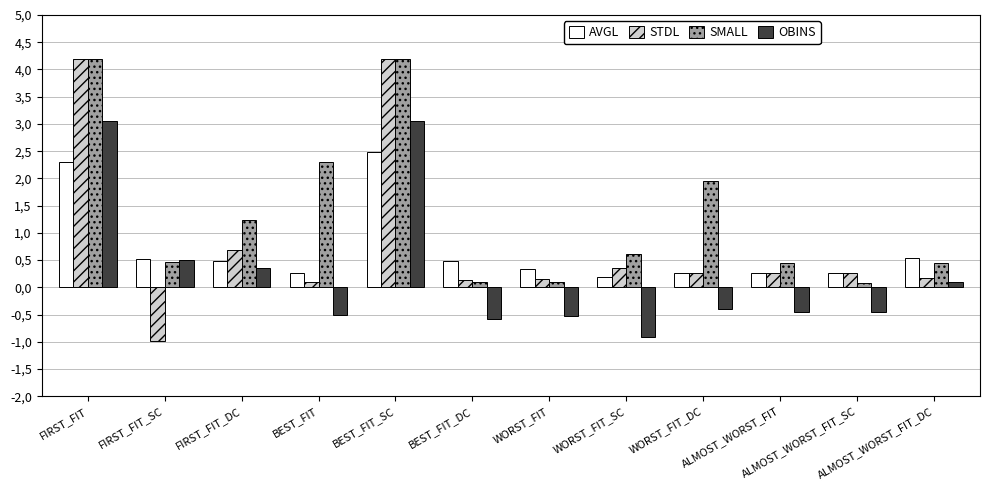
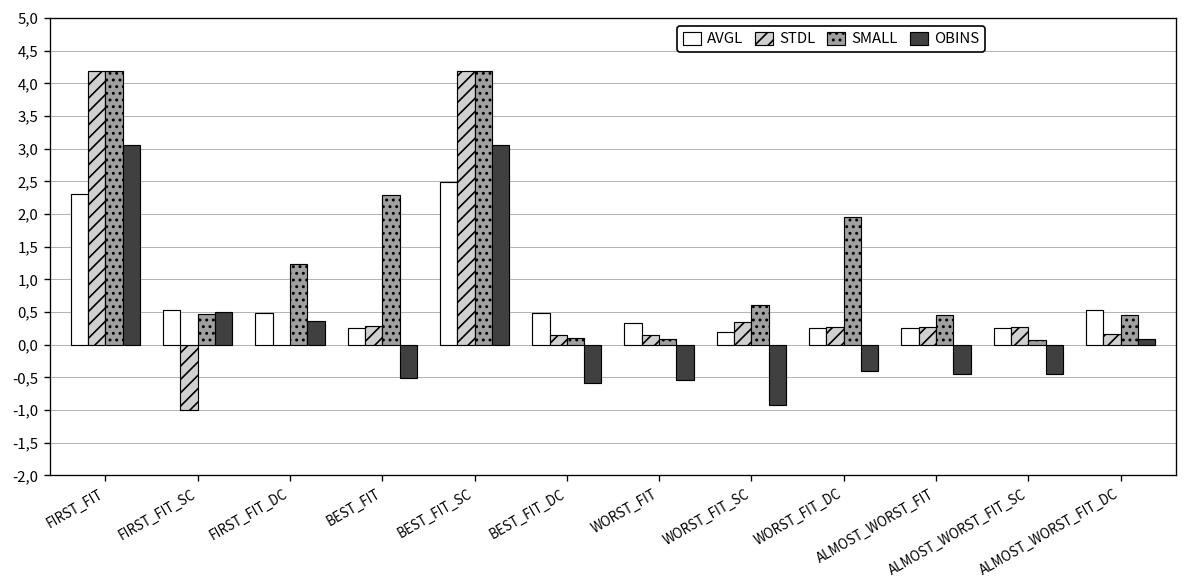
  {
    "AVGL": {
      "FIRST_FIT": 23,
      "FIRST_FIT_SC": 5,
      "FIRST_FIT_DC": 5,
      "BEST_FIT": 3,
      "BEST_FIT_SC": 25,
      "BEST_FIT_DC": 5,
      "WORST_FIT": 3,
      "WORST_FIT_SC": 2,
      "WORST_FIT_DC": 3,
      "ALMOST_WORST_FIT": 3,
      "ALMOST_WORST_FIT_SC": 3,
      "ALMOST_WORST_FIT_DC": 5
    },
    "STDL": {
      "FIRST_FIT": 42,
      "FIRST_FIT_SC": -10,
-     "FIRST_FIT_DC": 7,
-     "BEST_FIT": 1,
+     "FIRST_FIT_DC": 0,
+     "BEST_FIT": 3,
      "BEST_FIT_SC": 42,
      "BEST_FIT_DC": 1,
      "WORST_FIT": 2,
      "WORST_FIT_SC": 4,
      "WORST_FIT_DC": 3,
      "ALMOST_WORST_FIT": 3,
      "ALMOST_WORST_FIT_SC": 3,
      "ALMOST_WORST_FIT_DC": 2
    },
    "SMALL": {
      "FIRST_FIT": 42,
      "FIRST_FIT_SC": 5,
      "FIRST_FIT_DC": 12,
      "BEST_FIT": 23,
      "BEST_FIT_SC": 42,
      "BEST_FIT_DC": 1,
      "WORST_FIT": 1,
      "WORST_FIT_SC": 6,
      "WORST_FIT_DC": 20,
      "ALMOST_WORST_FIT": 5,
      "ALMOST_WORST_FIT_SC": 1,
      "ALMOST_WORST_FIT_DC": 5
    },
    "OBINS": {
      "FIRST_FIT": 30,
      "FIRST_FIT_SC": 5,
      "FIRST_FIT_DC": 4,
      "BEST_FIT": -5,
      "BEST_FIT_SC": 30,
      "BEST_FIT_DC": -6,
      "WORST_FIT": -5,
      "WORST_FIT_SC": -9,
      "WORST_FIT_DC": -4,
      "ALMOST_WORST_FIT": -4,
      "ALMOST_WORST_FIT_SC": -4,
      "ALMOST_WORST_FIT_DC": 1
    }
  }
